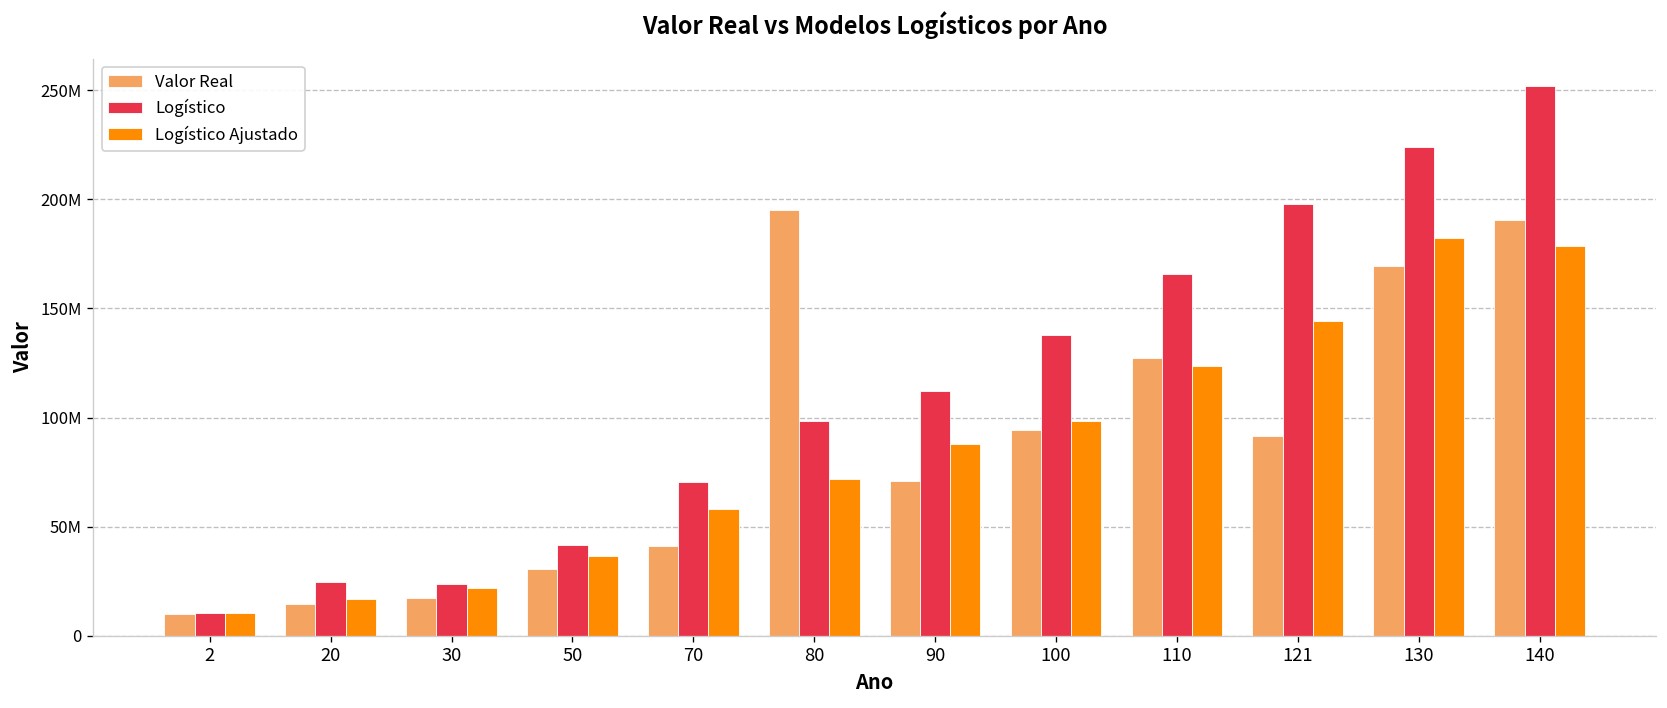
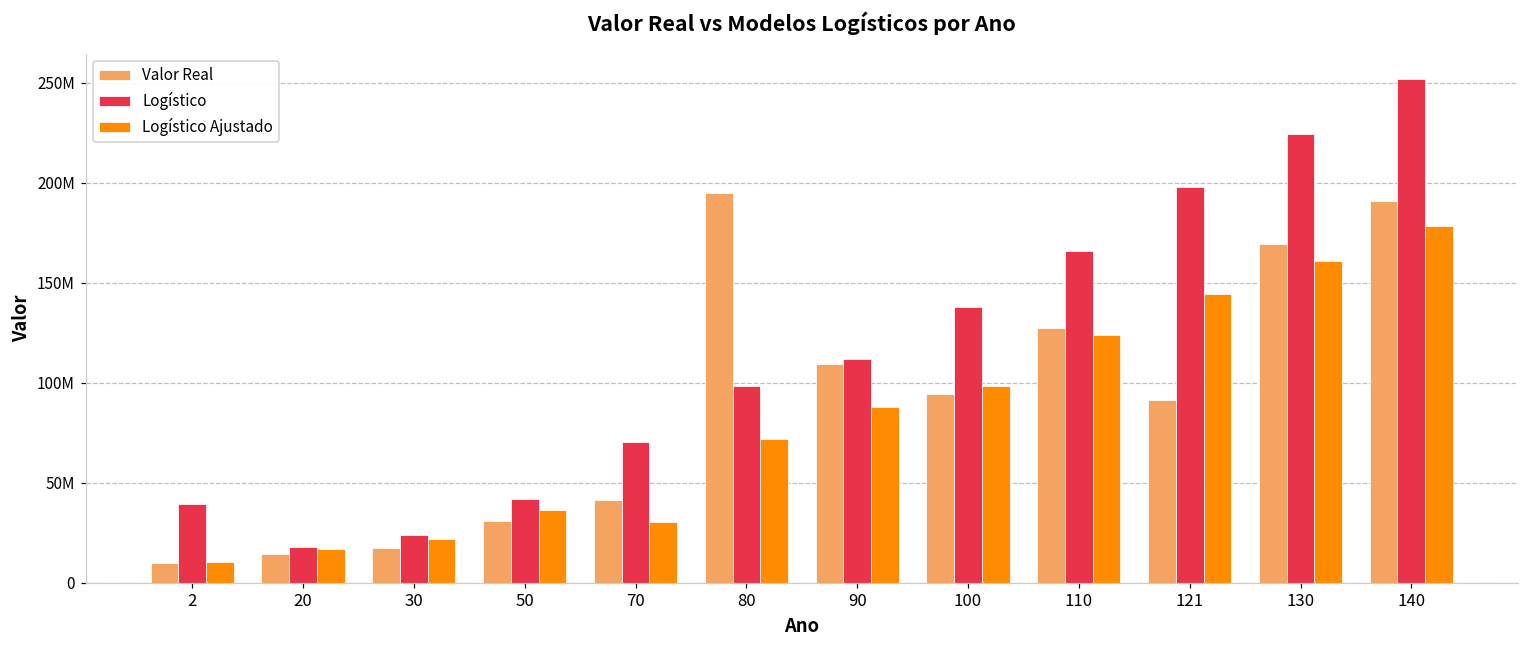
  {
    "Valor Real": {
      "2": 10000000,
      "20": 14000000,
      "30": 17000000,
      "50": 31000000,
      "70": 41000000,
      "80": 195000000,
-     "90": 71000000,
+     "90": 109000000,
      "100": 95000000,
      "110": 127000000,
      "121": 91000000,
      "130": 170000000,
      "140": 191000000
    },
    "Logístico": {
-     "2": 11000000,
-     "20": 24000000,
+     "2": 40000000,
+     "20": 18000000,
      "30": 24000000,
      "50": 42000000,
      "70": 70000000,
      "80": 98000000,
      "90": 112000000,
      "100": 138000000,
      "110": 166000000,
      "121": 198000000,
      "130": 224000000,
      "140": 252000000
    },
    "Logístico Ajustado": {
      "2": 10000000,
      "20": 17000000,
      "30": 22000000,
      "50": 37000000,
-     "70": 58000000,
+     "70": 30000000,
      "80": 72000000,
      "90": 88000000,
      "100": 99000000,
      "110": 124000000,
      "121": 144000000,
-     "130": 182000000,
+     "130": 161000000,
      "140": 179000000
    }
  }
